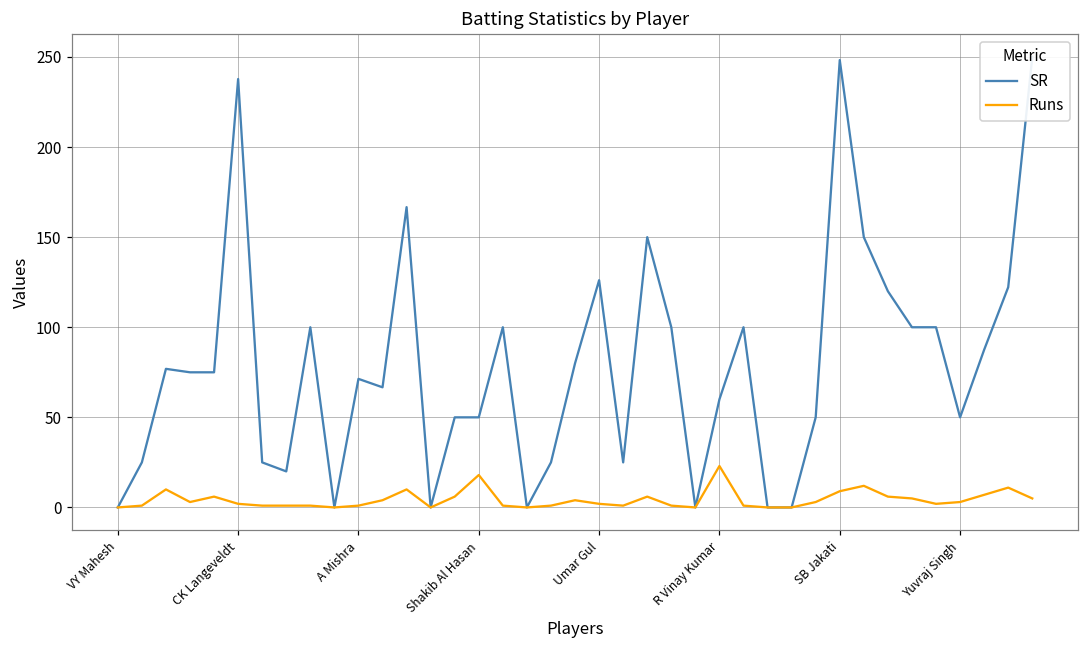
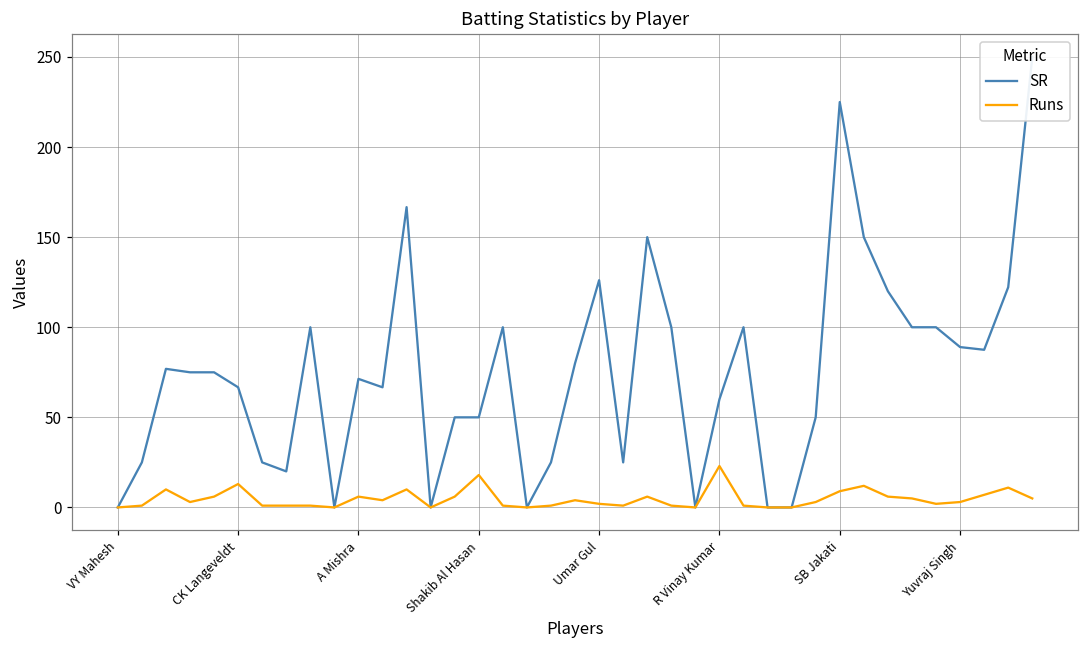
  {
    "SR": {
-     "CK Langeveldt": 238,
+     "CK Langeveldt": 67,
      "A Mishra": 71,
      "Shakib Al Hasan": 50,
      "Umar Gul": 126,
      "R Vinay Kumar": 60,
-     "SB Jakati": 248,
-     "Yuvraj Singh": 50
+     "SB Jakati": 225,
+     "Yuvraj Singh": 89
    },
    "Runs": {
-     "CK Langeveldt": 2,
-     "A Mishra": 1,
+     "CK Langeveldt": 13,
+     "A Mishra": 6,
      "Shakib Al Hasan": 18,
      "Umar Gul": 2,
      "R Vinay Kumar": 23,
      "SB Jakati": 9,
      "Yuvraj Singh": 3
    }
  }
